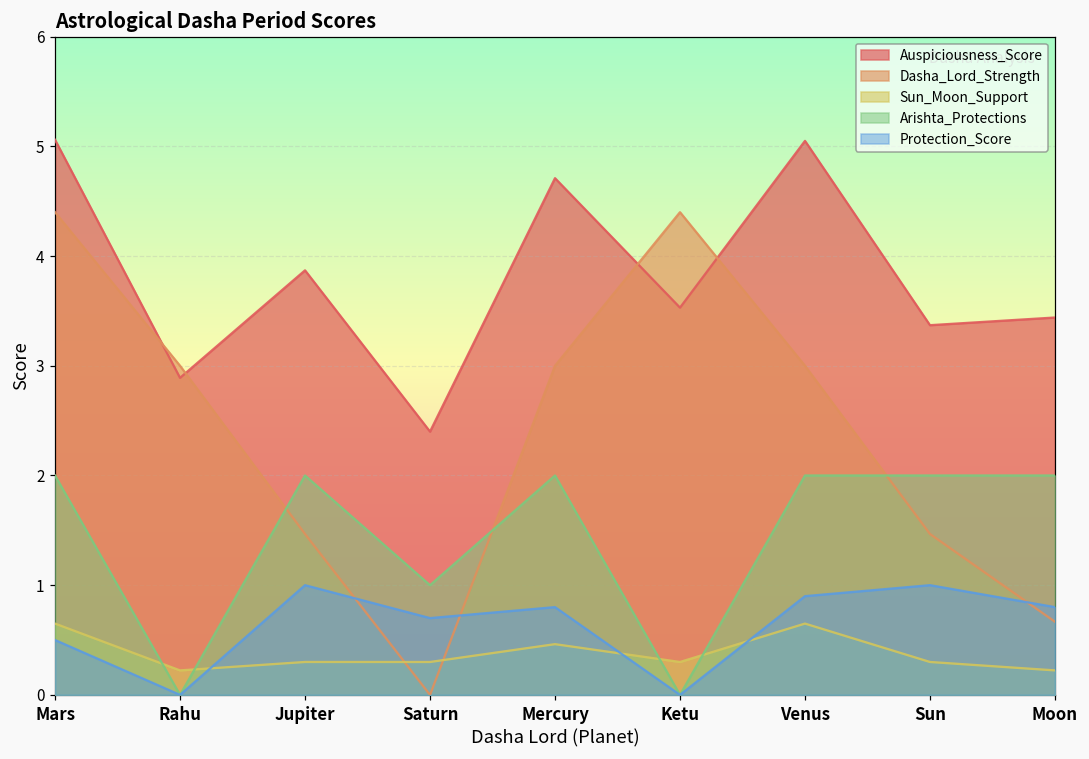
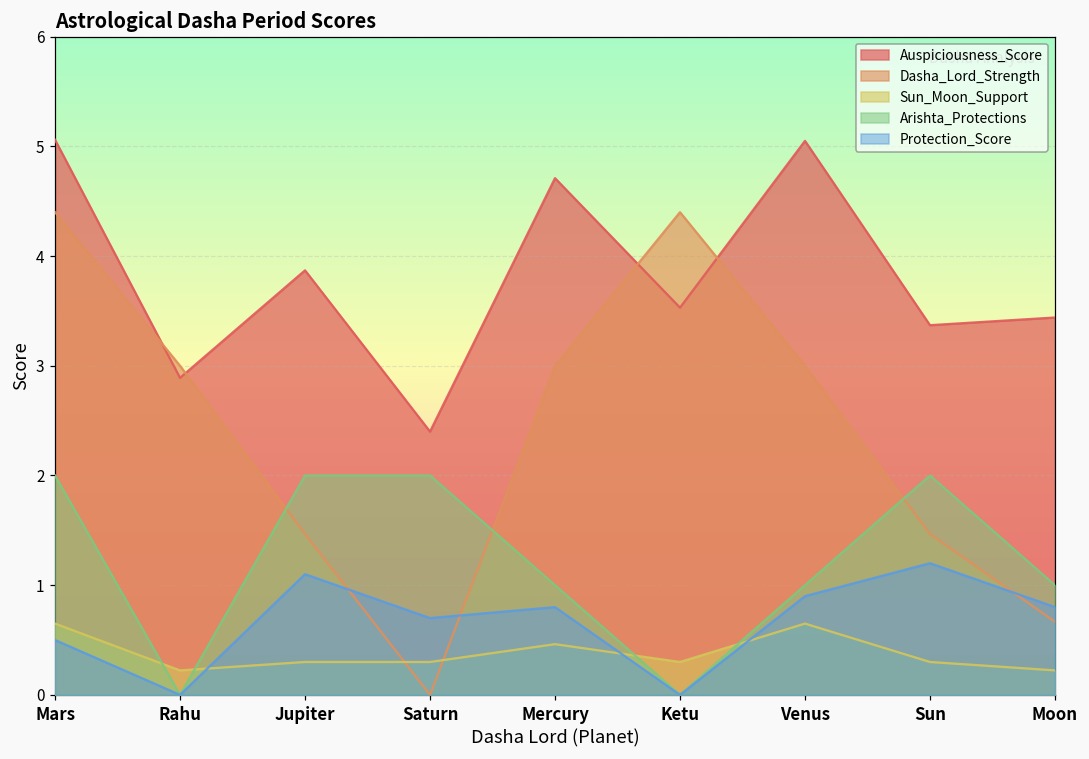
  {
    "Arishta_Protections": {
      "Mars": 2,
      "Jupiter": 2,
-     "Saturn": 1,
-     "Mercury": 2,
-     "Venus": 2,
+     "Saturn": 2,
+     "Mercury": 1,
+     "Venus": 1,
      "Sun": 2,
-     "Moon": 2
+     "Moon": 1
    },
    "Protection_Score": {
      "Mars": 0.5,
-     "Jupiter": 1.0,
+     "Jupiter": 1.1,
      "Saturn": 0.7,
      "Mercury": 0.8,
      "Venus": 0.9,
-     "Sun": 1.0,
+     "Sun": 1.2,
      "Moon": 0.8
    }
  }
